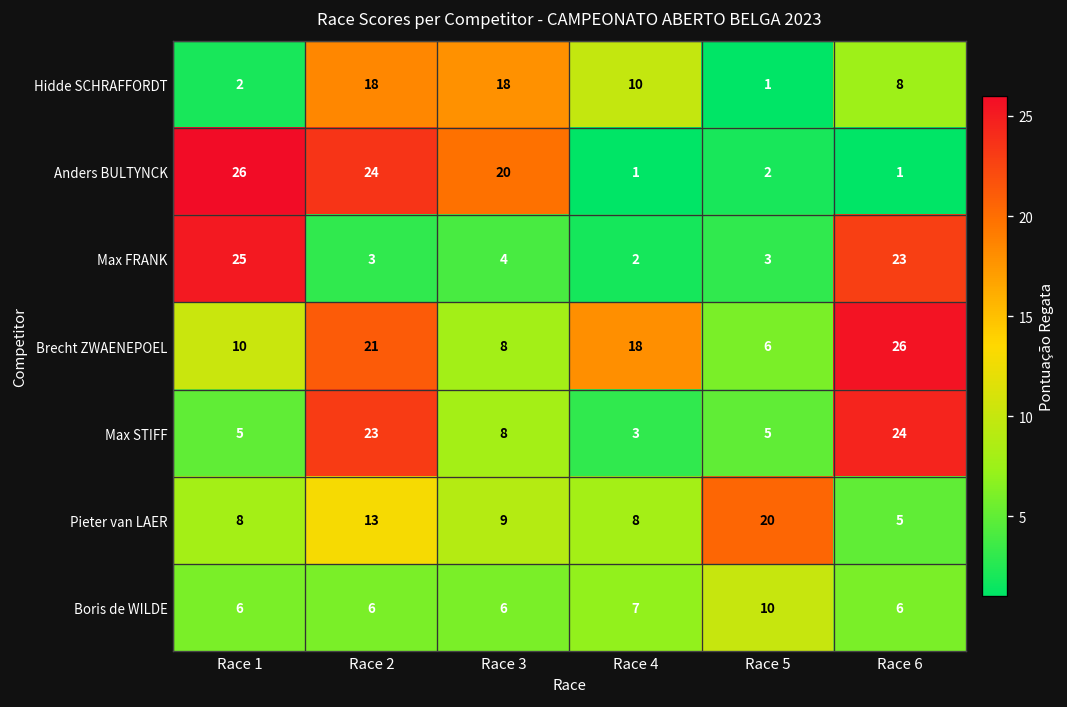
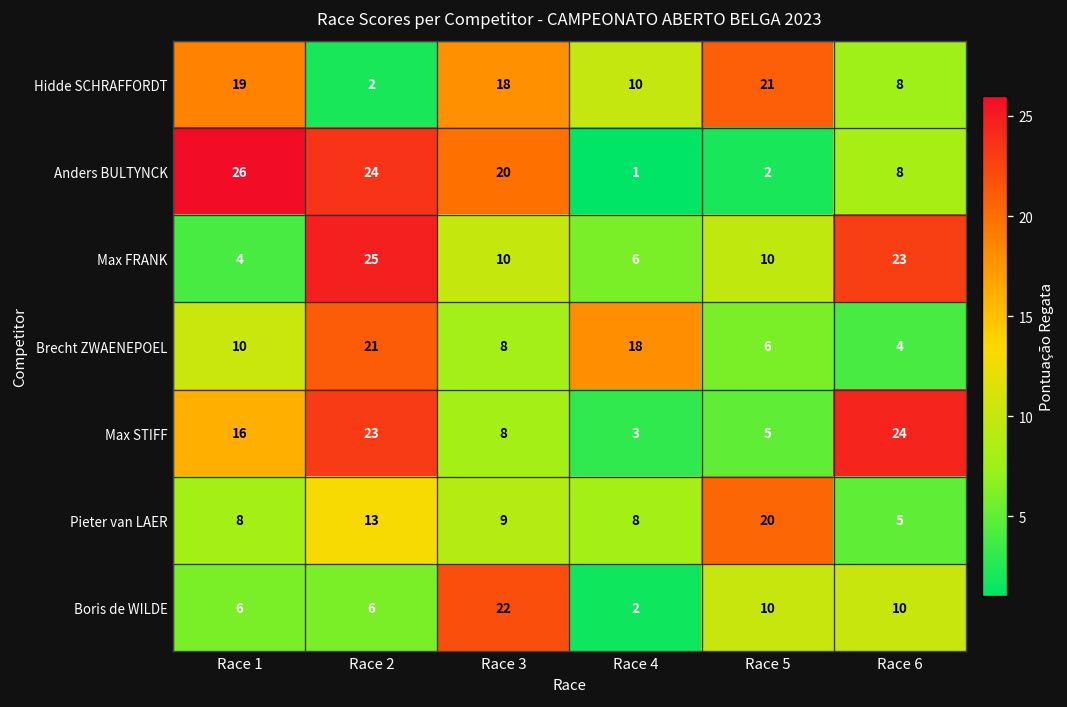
  {
    "Hidde SCHRAFFORDT": {
-     "Race 1": 2,
-     "Race 2": 18,
+     "Race 1": 19,
+     "Race 2": 2,
      "Race 3": 18,
      "Race 4": 10,
-     "Race 5": 1,
+     "Race 5": 21,
      "Race 6": 8
    },
    "Anders BULTYNCK": {
      "Race 1": 26,
      "Race 2": 24,
      "Race 3": 20,
      "Race 4": 1,
      "Race 5": 2,
-     "Race 6": 1
+     "Race 6": 8
    },
    "Max FRANK": {
-     "Race 1": 25,
-     "Race 2": 3,
-     "Race 3": 4,
-     "Race 4": 2,
-     "Race 5": 3,
+     "Race 1": 4,
+     "Race 2": 25,
+     "Race 3": 10,
+     "Race 4": 6,
+     "Race 5": 10,
      "Race 6": 23
    },
    "Brecht ZWAENEPOEL": {
      "Race 1": 10,
      "Race 2": 21,
      "Race 3": 8,
      "Race 4": 18,
      "Race 5": 6,
-     "Race 6": 26
+     "Race 6": 4
    },
    "Max STIFF": {
-     "Race 1": 5,
+     "Race 1": 16,
      "Race 2": 23,
      "Race 3": 8,
      "Race 4": 3,
      "Race 5": 5,
      "Race 6": 24
    },
    "Pieter van LAER": {
      "Race 1": 8,
      "Race 2": 13,
      "Race 3": 9,
      "Race 4": 8,
      "Race 5": 20,
      "Race 6": 5
    },
    "Boris de WILDE": {
      "Race 1": 6,
      "Race 2": 6,
-     "Race 3": 6,
-     "Race 4": 7,
+     "Race 3": 22,
+     "Race 4": 2,
      "Race 5": 10,
-     "Race 6": 6
+     "Race 6": 10
    }
  }
